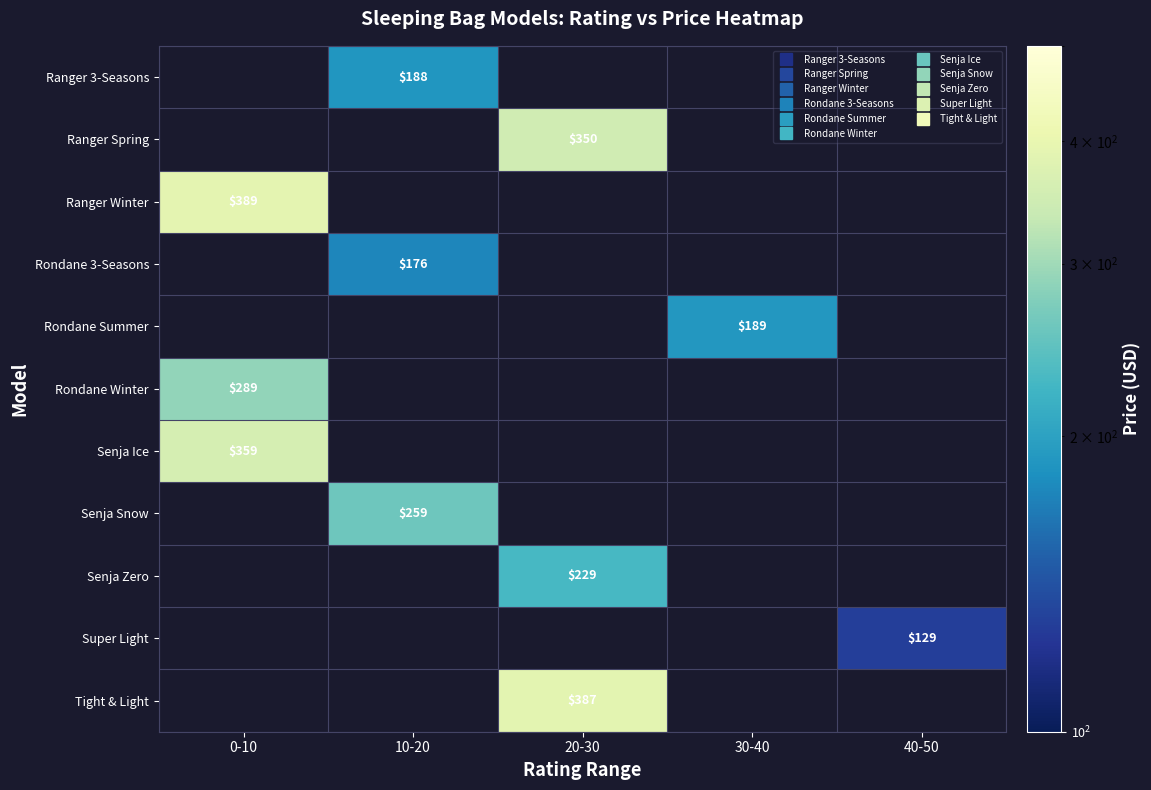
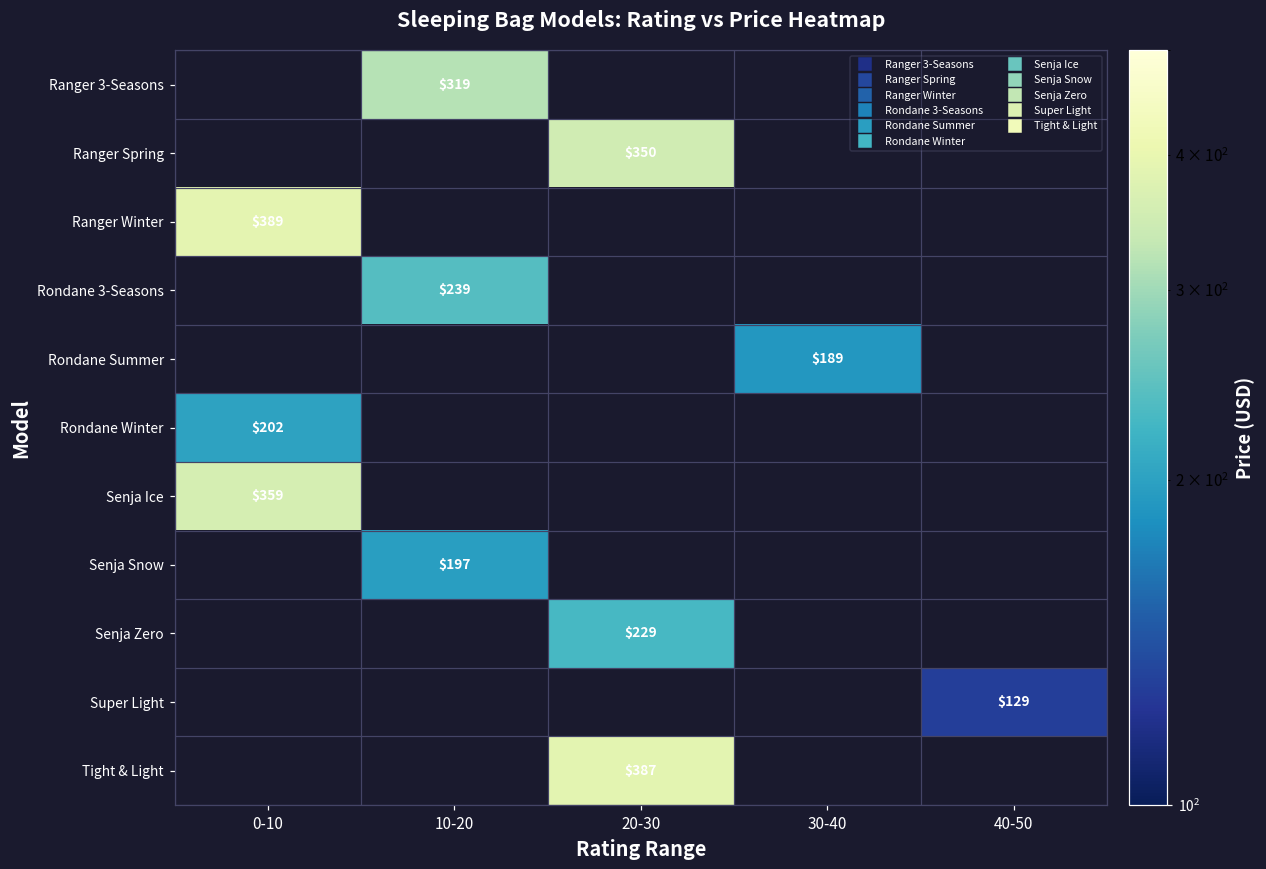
  {
    "Ranger 3-Seasons": {
-     "10-20": "$188"
+     "10-20": "$319"
    },
    "Ranger Spring": {
      "20-30": "$350"
    },
    "Ranger Winter": {
      "0-10": "$389"
    },
    "Rondane 3-Seasons": {
-     "10-20": "$176"
+     "10-20": "$239"
    },
    "Rondane Summer": {
      "30-40": "$189"
    },
    "Rondane Winter": {
-     "0-10": "$289"
+     "0-10": "$202"
    },
    "Senja Ice": {
      "0-10": "$359"
    },
    "Senja Snow": {
-     "10-20": "$259"
+     "10-20": "$197"
    },
    "Senja Zero": {
      "20-30": "$229"
    },
    "Super Light": {
      "40-50": "$129"
    },
    "Tight & Light": {
      "20-30": "$387"
    }
  }
